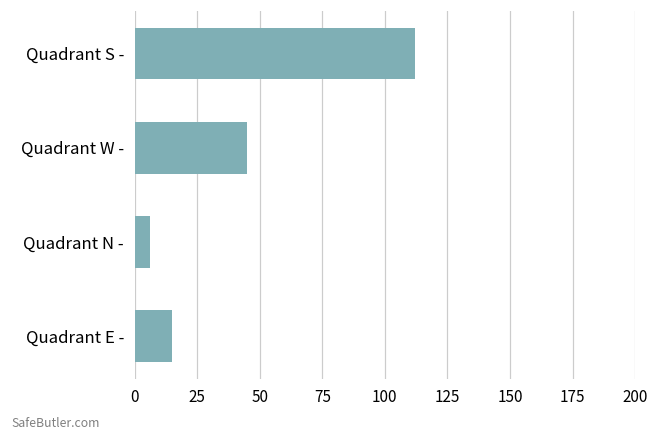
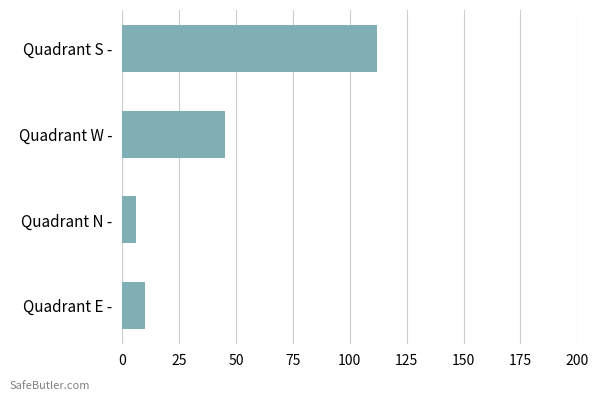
  {
    "Quadrant S -": 112,
    "Quadrant W -": 45,
    "Quadrant N -": 6,
-   "Quadrant E -": 15
+   "Quadrant E -": 10
  }
